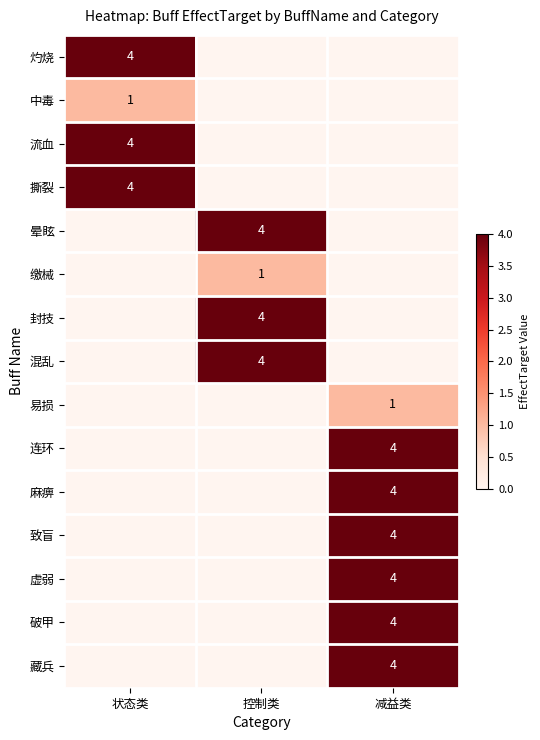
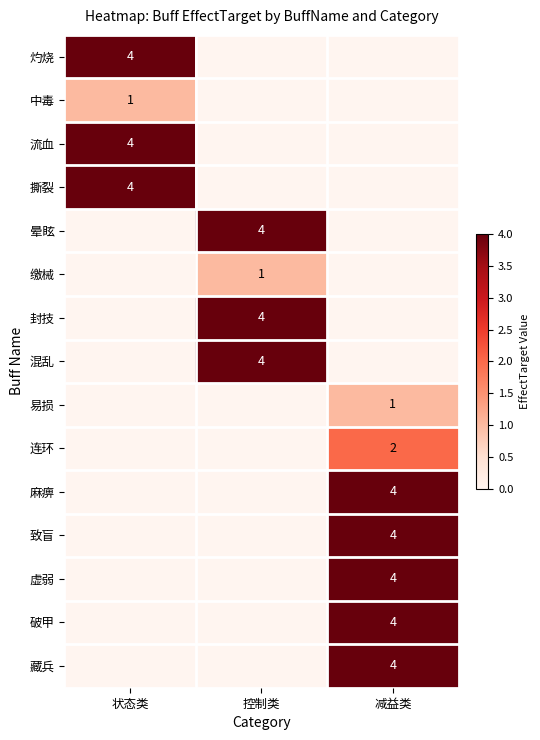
  {
    "灼烧": {
      "状态类": 4
    },
    "中毒": {
      "状态类": 1
    },
    "流血": {
      "状态类": 4
    },
    "撕裂": {
      "状态类": 4
    },
    "晕眩": {
      "控制类": 4
    },
    "缴械": {
      "控制类": 1
    },
    "封技": {
      "控制类": 4
    },
    "混乱": {
      "控制类": 4
    },
    "易损": {
      "减益类": 1
    },
    "连环": {
-     "减益类": 4
+     "减益类": 2
    },
    "麻痹": {
      "减益类": 4
    },
    "致盲": {
      "减益类": 4
    },
    "虚弱": {
      "减益类": 4
    },
    "破甲": {
      "减益类": 4
    },
    "藏兵": {
      "减益类": 4
    }
  }
